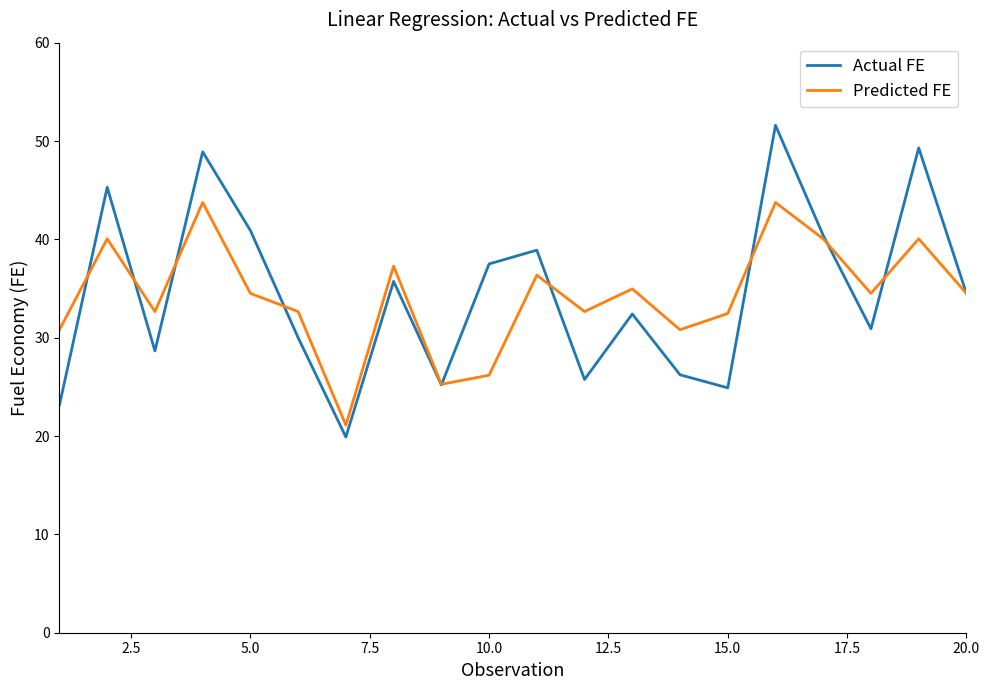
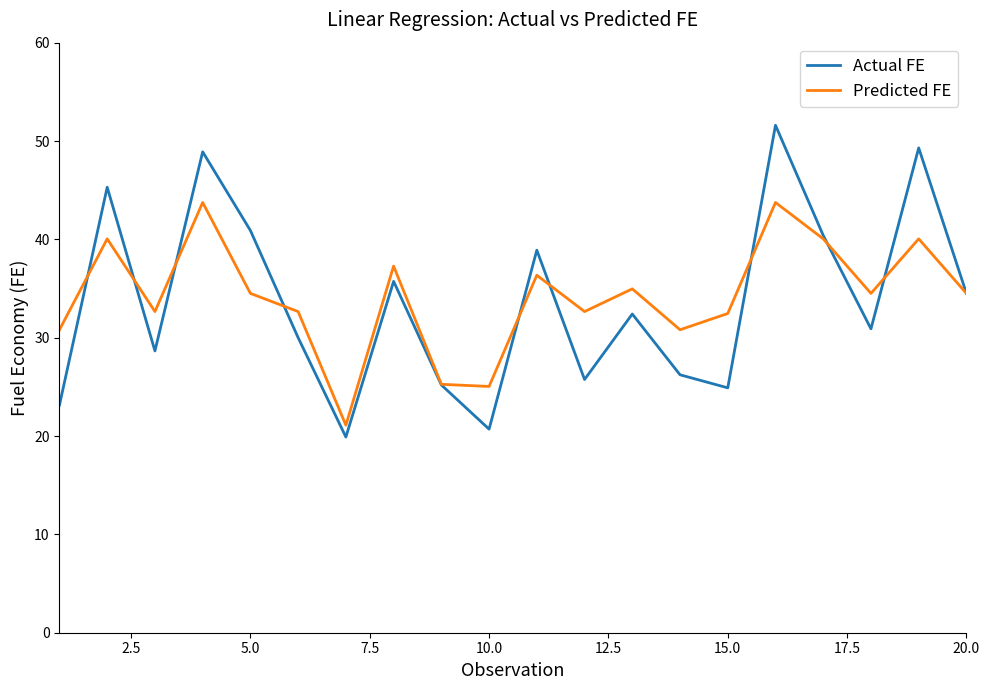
  {
    "Actual FE": {
      "5.0": 41,
-     "10.0": 38,
+     "10.0": 21,
      "15.0": 25
    },
    "Predicted FE": {
      "5.0": 35,
-     "10.0": 26,
+     "10.0": 25,
      "15.0": 32
    }
  }
